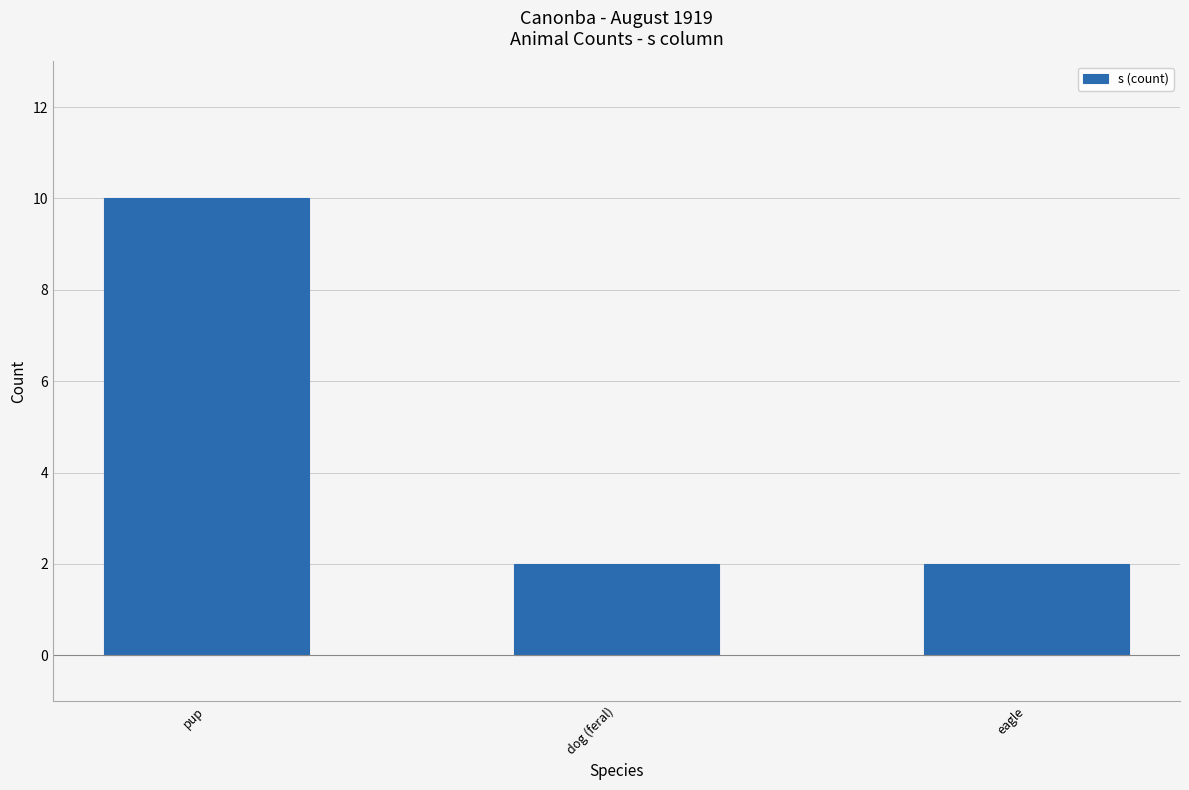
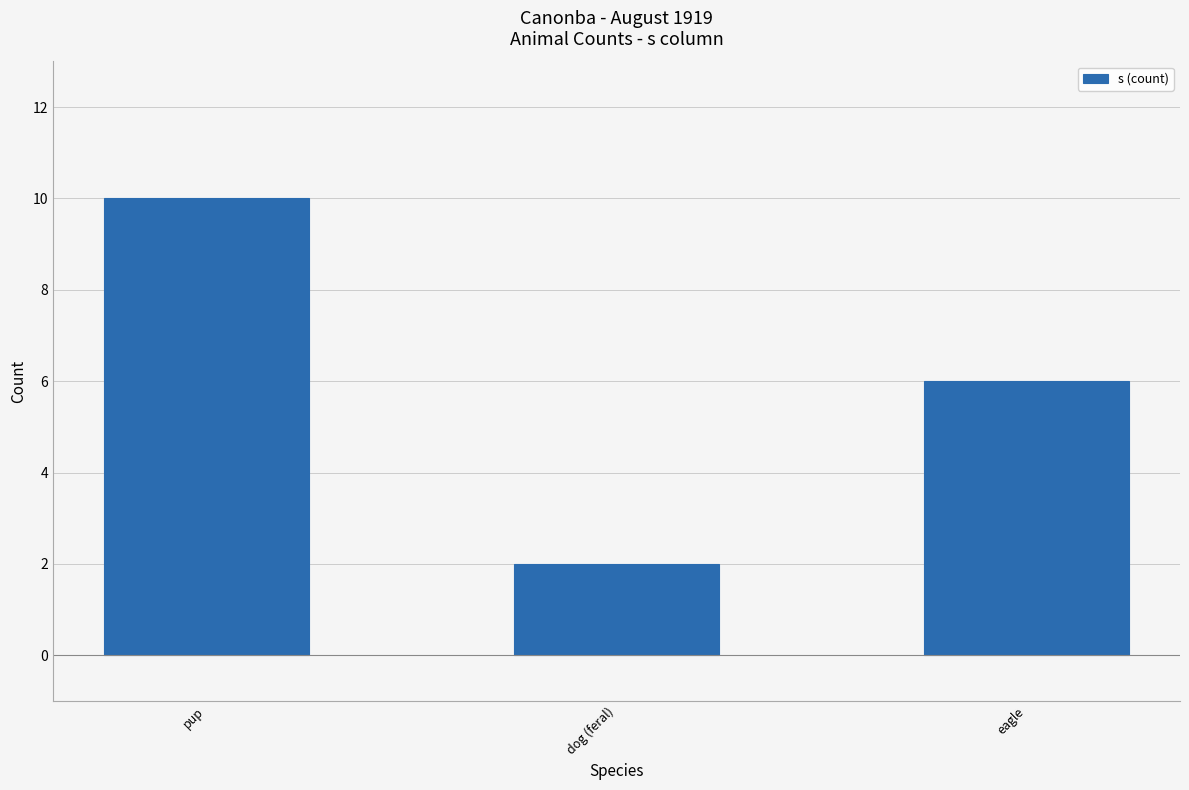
  {
    "pup": 10,
    "dog (feral)": 2,
-   "eagle": 2
+   "eagle": 6
  }
